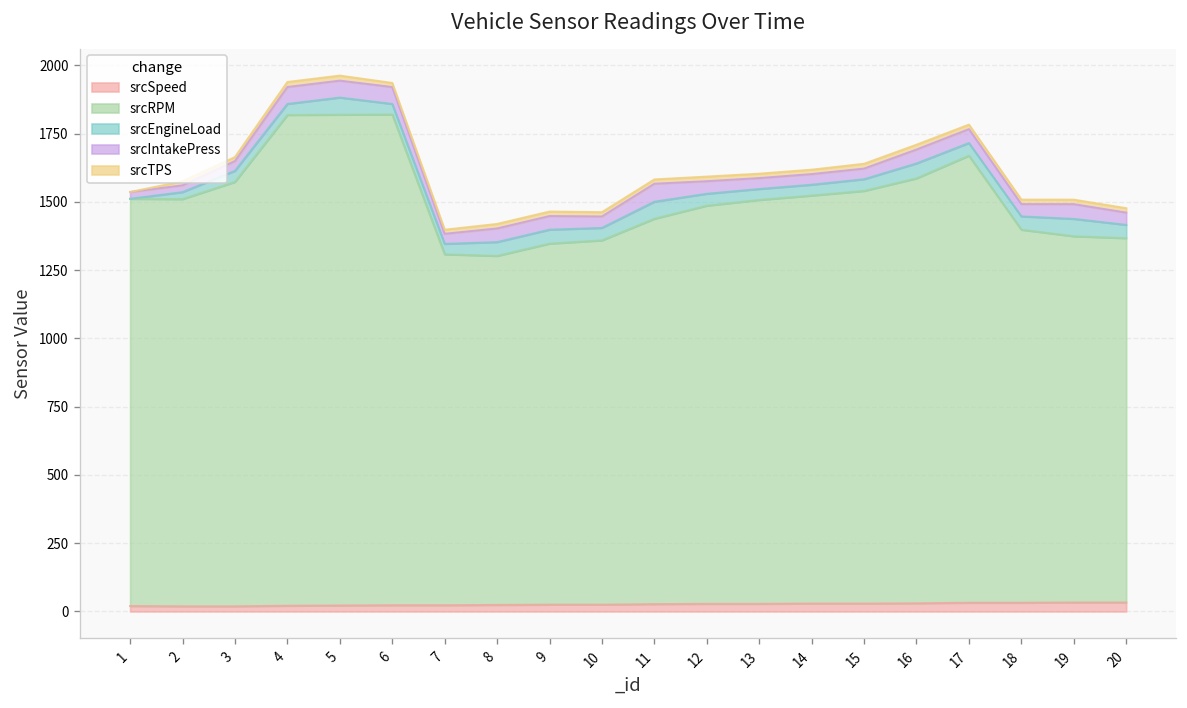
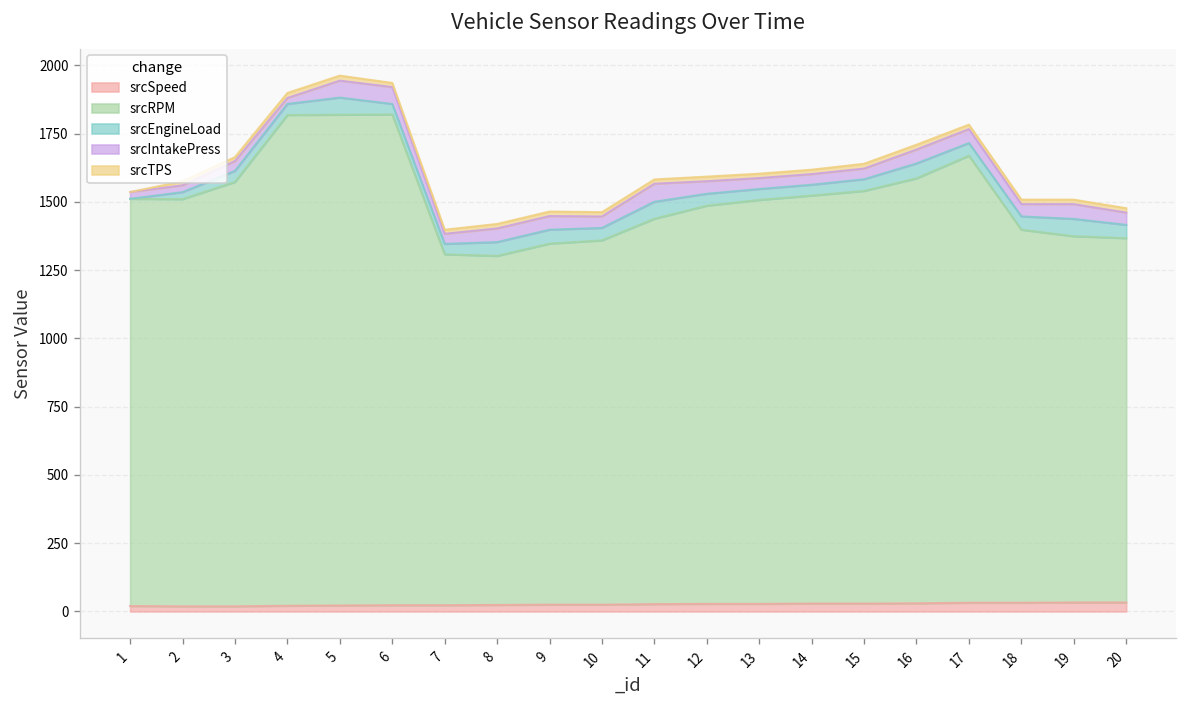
  {
    "srcIntakePress": {
      "2": 30,
      "3": 40,
-     "4": 60,
+     "4": 20,
      "5": 60,
      "6": 60,
      "7": 40,
      "8": 50,
      "9": 50,
      "10": 40,
      "11": 70,
      "12": 50,
      "13": 40,
      "14": 40,
      "15": 40,
      "16": 50,
      "17": 50,
      "18": 50,
      "19": 50,
      "20": 50
    }
  }
